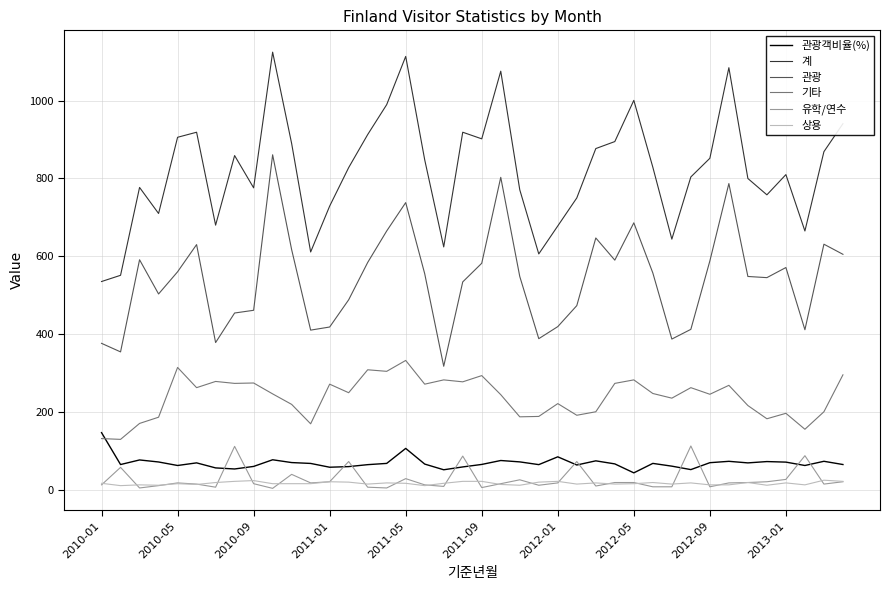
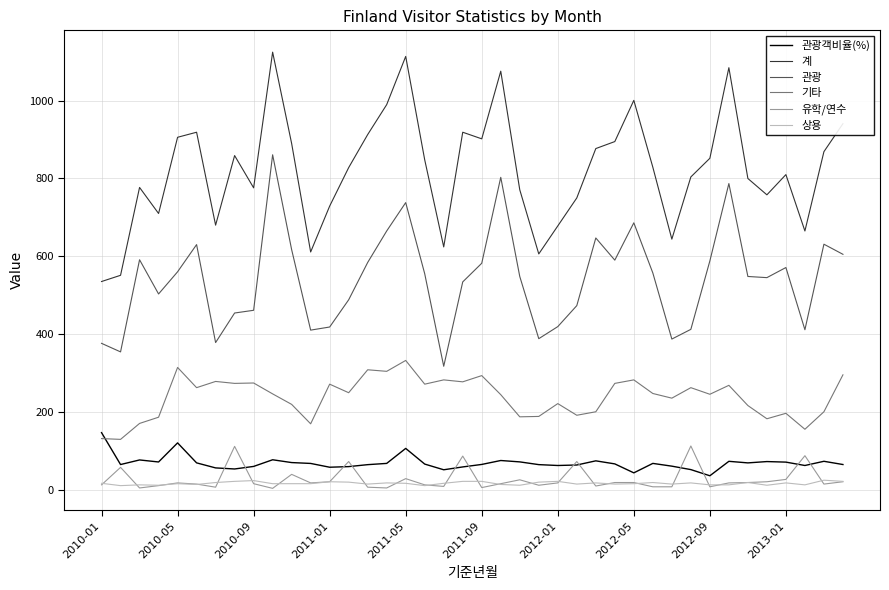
  {
    "관광객비율(%)": {
      "2010-01": 150,
-     "2010-05": 60,
+     "2010-05": 120,
      "2010-09": 60,
      "2011-01": 60,
      "2011-05": 110,
      "2011-09": 60,
-     "2012-01": 80,
+     "2012-01": 60,
      "2012-05": 40,
-     "2012-09": 70,
+     "2012-09": 40,
      "2013-01": 70
    }
  }
